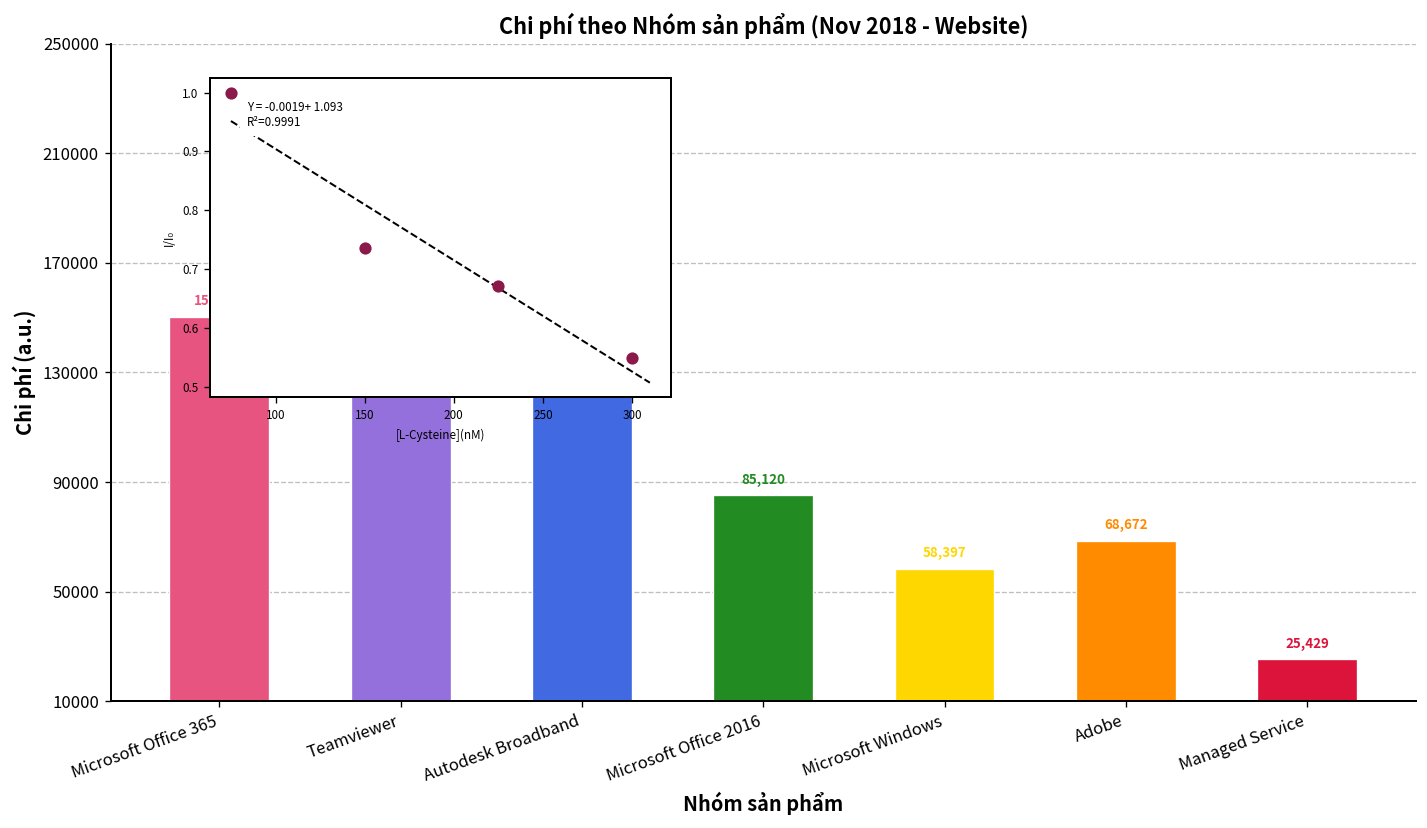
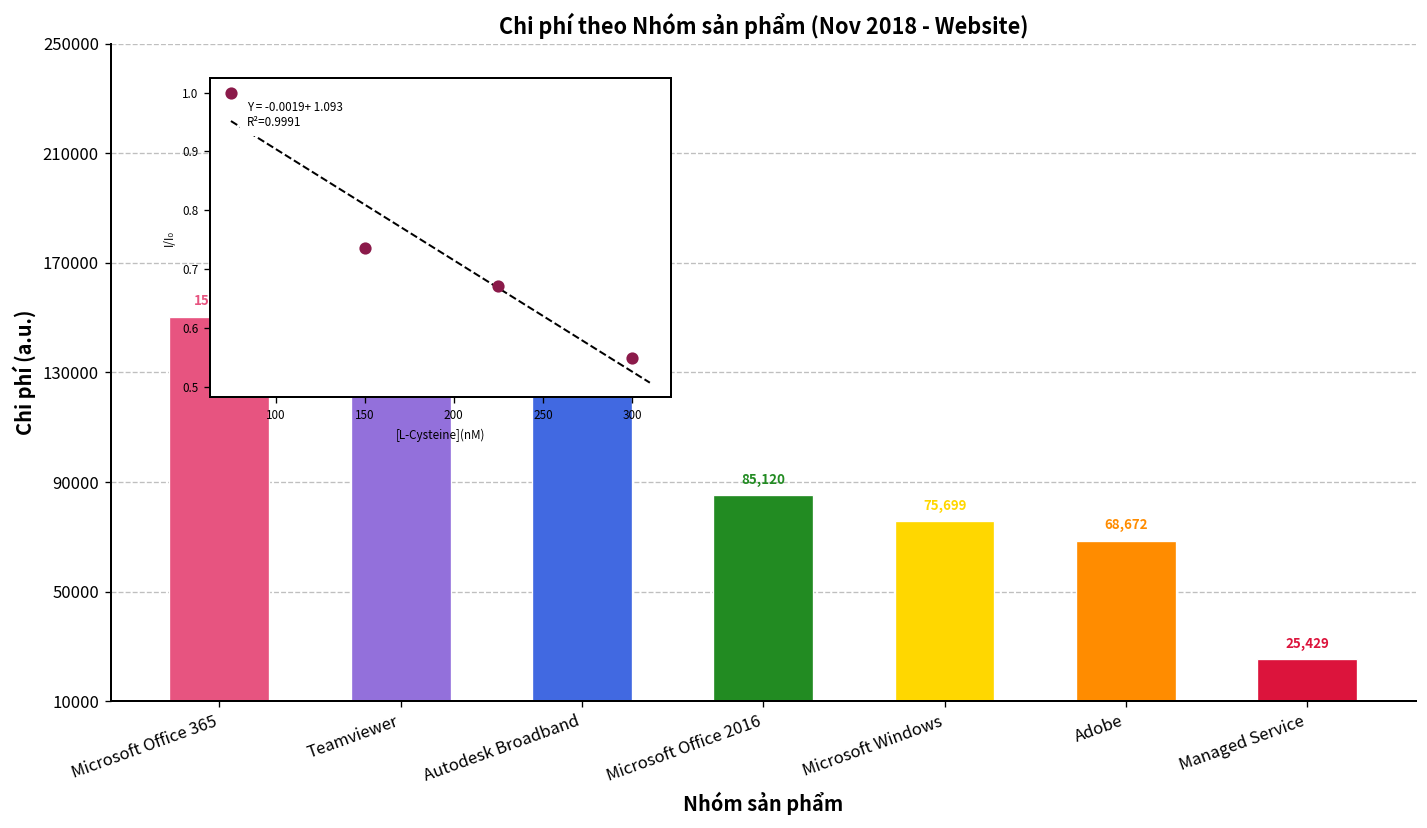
  {
    "Chi phí theo Nhóm sản phẩm (Nov 2018 - Website)": {
      "Microsoft Office 365": "150,313",
      "Microsoft Office 2016": "85,120",
-     "Microsoft Windows": "58,397",
+     "Microsoft Windows": "75,699",
      "Adobe": "68,672",
      "Managed Service": "25,429"
    }
  }
